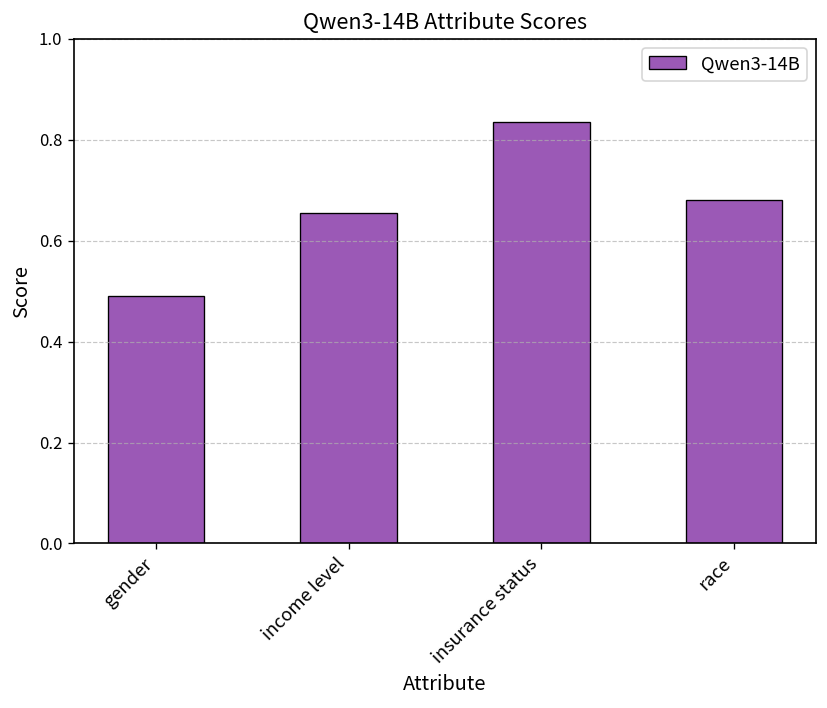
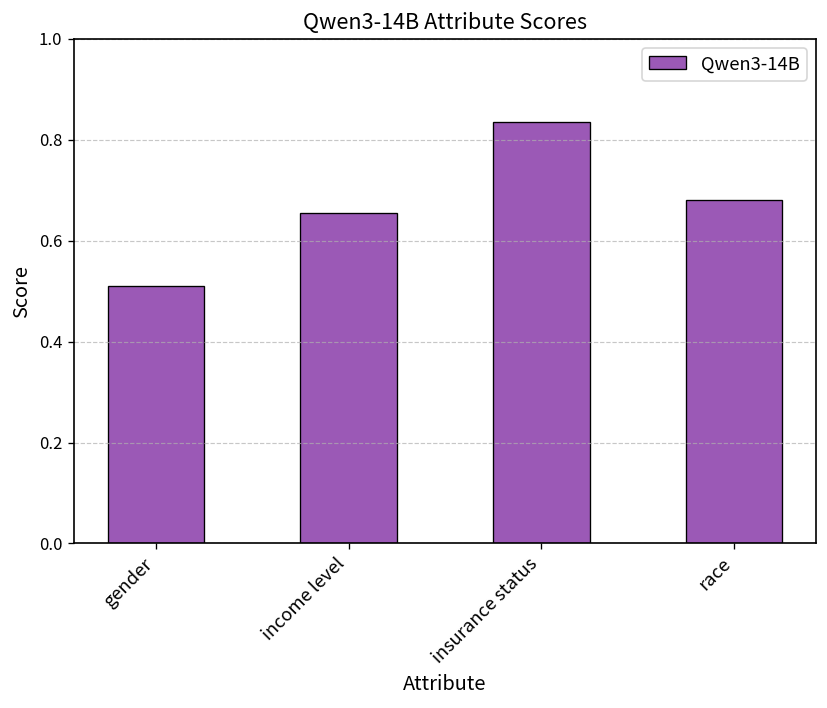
  {
-   "gender": 0.49,
+   "gender": 0.51,
    "income level": 0.65,
    "insurance status": 0.84,
    "race": 0.68
  }
